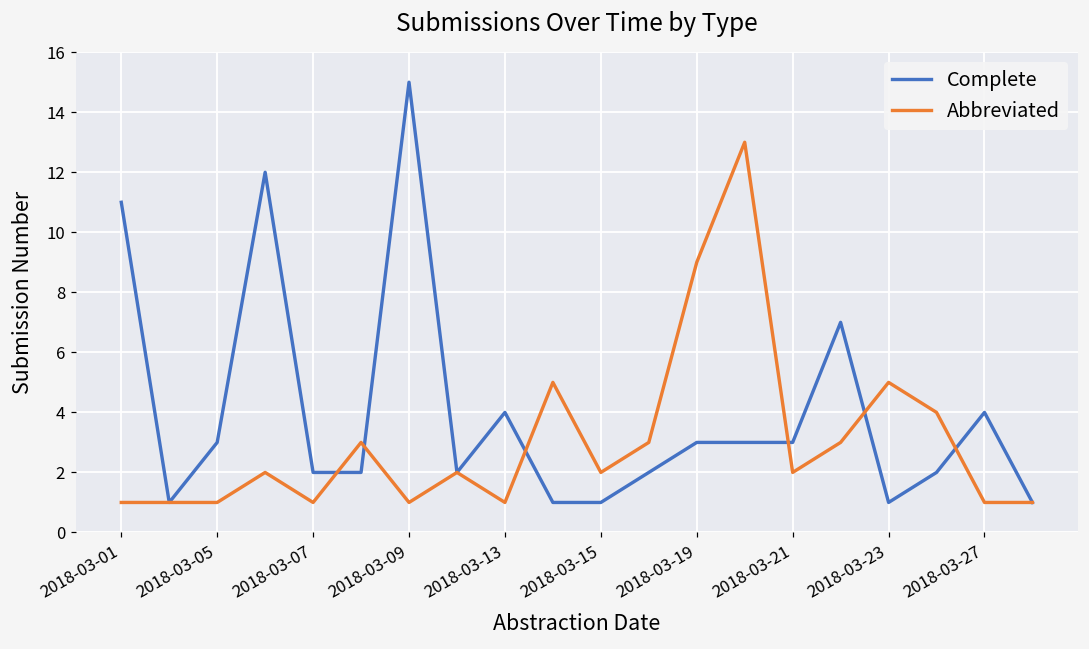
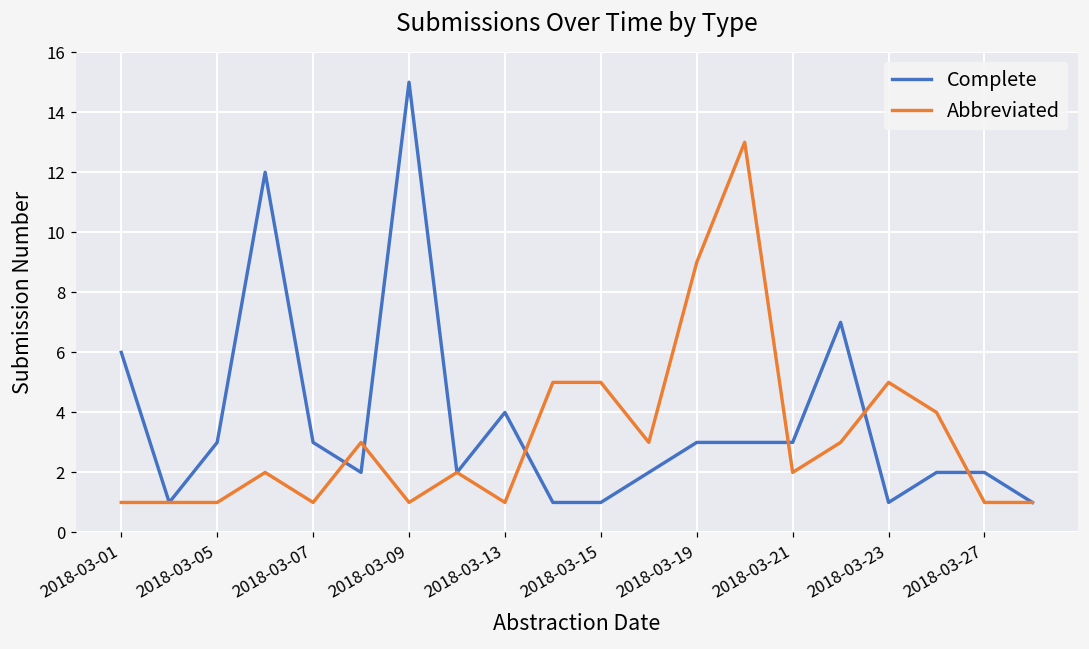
  {
    "Complete": {
-     "2018-03-01": 11,
+     "2018-03-01": 6,
      "2018-03-05": 3,
-     "2018-03-07": 2,
+     "2018-03-07": 3,
      "2018-03-09": 15,
      "2018-03-13": 4,
      "2018-03-15": 1,
      "2018-03-19": 3,
      "2018-03-21": 3,
      "2018-03-23": 1,
-     "2018-03-27": 4
+     "2018-03-27": 2
    },
    "Abbreviated": {
      "2018-03-01": 1,
      "2018-03-05": 1,
      "2018-03-07": 1,
      "2018-03-09": 1,
      "2018-03-13": 1,
-     "2018-03-15": 2,
+     "2018-03-15": 5,
      "2018-03-19": 9,
      "2018-03-21": 2,
      "2018-03-23": 5,
      "2018-03-27": 1
    }
  }
